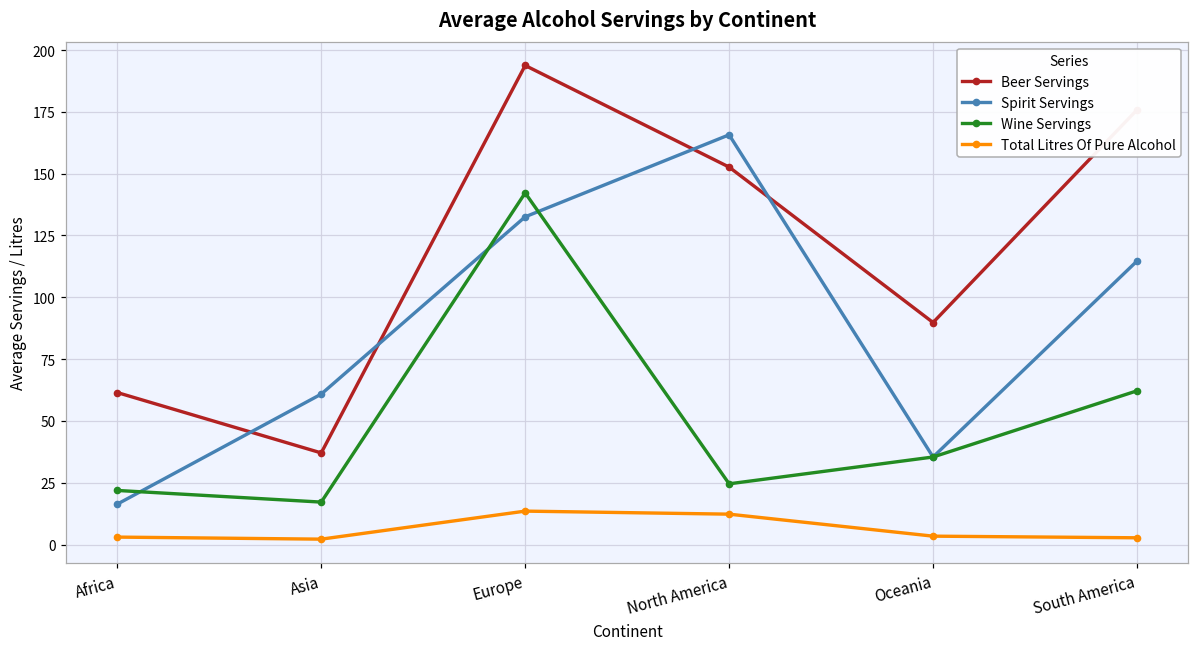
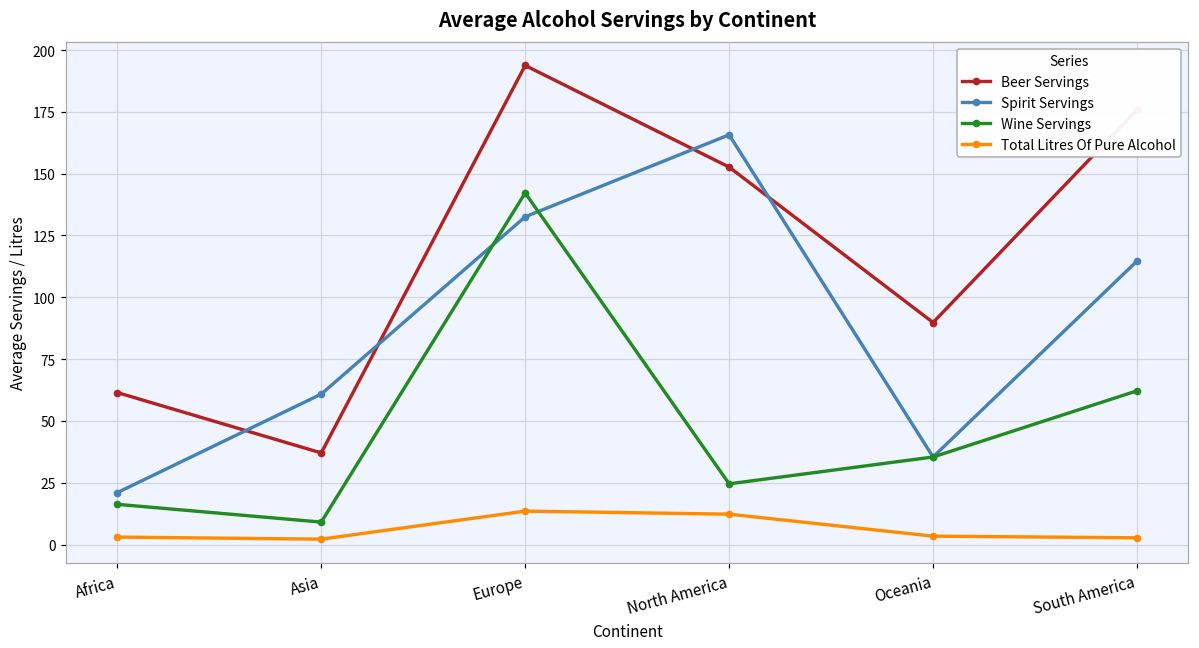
  {
    "Beer Servings": {
      "Africa": 61,
      "Asia": 37,
      "Europe": 194,
      "North America": 153,
      "Oceania": 90
    },
    "Spirit Servings": {
-     "Africa": 16,
+     "Africa": 21,
      "Asia": 61,
      "Europe": 133,
      "North America": 166,
      "South America": 115
    },
    "Wine Servings": {
-     "Africa": 22,
-     "Asia": 17,
+     "Africa": 16,
+     "Asia": 9,
      "Europe": 142,
      "North America": 25,
      "South America": 62
    },
    "Total Litres Of Pure Alcohol": {
      "Africa": 3,
      "Asia": 2,
      "Europe": 14,
      "North America": 12,
      "Oceania": 3,
      "South America": 3
    }
  }
